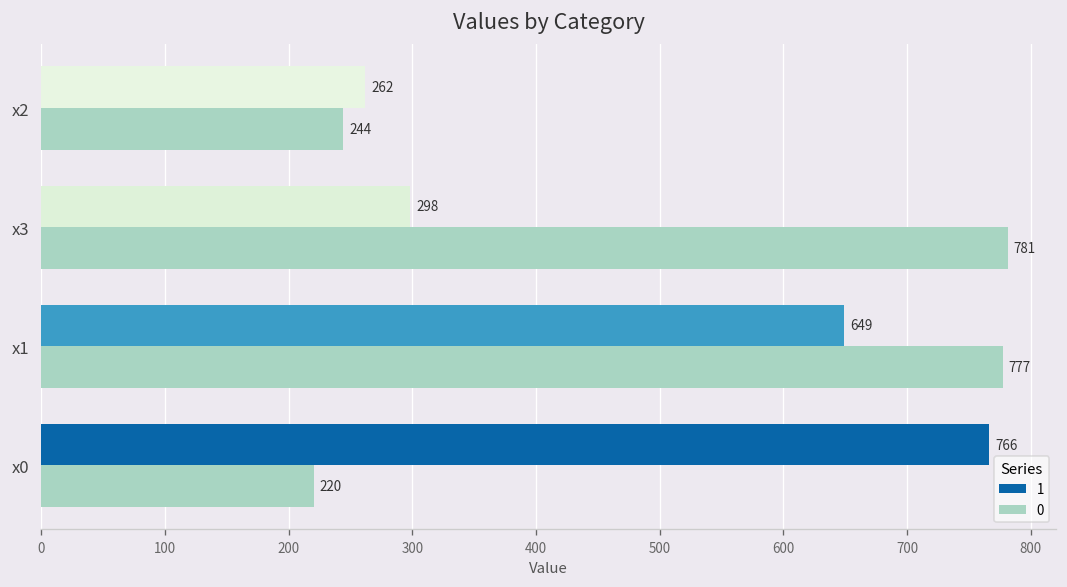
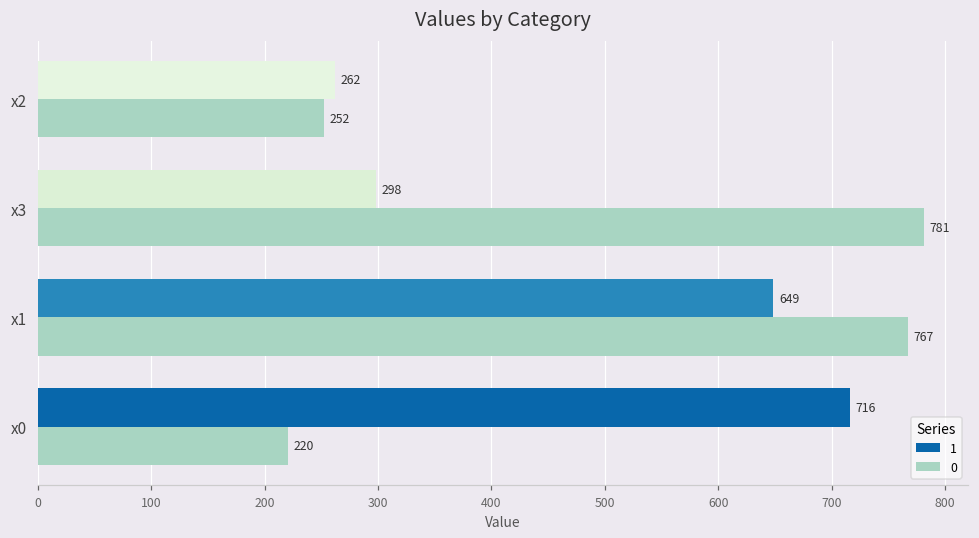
  {
    "1": {
      "x2": 262,
      "x3": 298,
      "x1": 649,
-     "x0": 766
+     "x0": 716
    },
    "0": {
-     "x2": 244,
+     "x2": 252,
      "x3": 781,
-     "x1": 777,
+     "x1": 767,
      "x0": 220
    }
  }
